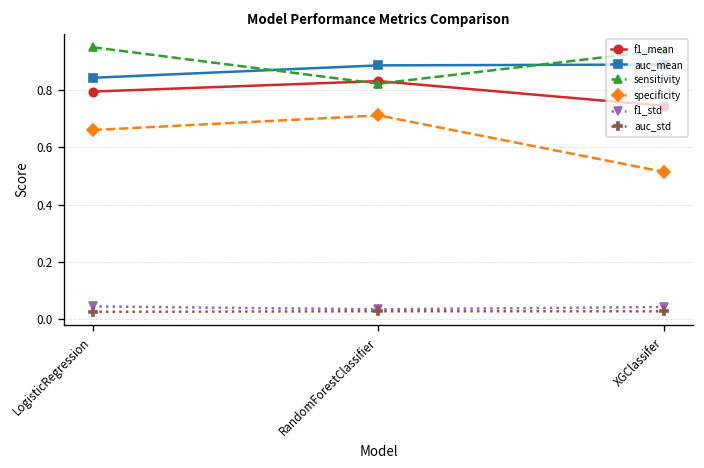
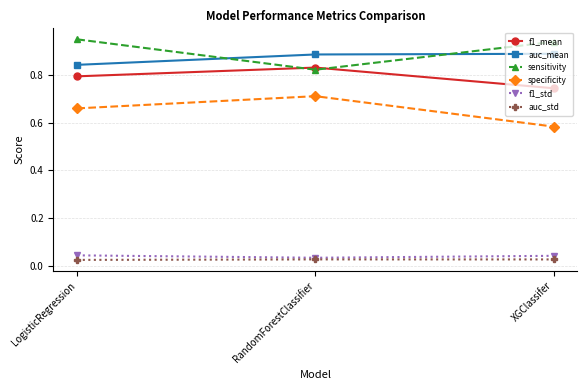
  {
    "f1_mean": {
      "LogisticRegression": 0.79
    },
    "auc_mean": {
      "LogisticRegression": 0.84,
      "RandomForestClassifier": 0.88
    },
    "sensitivity": {
      "LogisticRegression": 0.95
    },
    "specificity": {
      "LogisticRegression": 0.66,
      "RandomForestClassifier": 0.71,
-     "XGClassifer": 0.51
+     "XGClassifer": 0.58
    },
    "f1_std": {
      "LogisticRegression": 0.05,
      "XGClassifer": 0.04
    },
    "auc_std": {
      "LogisticRegression": 0.03,
      "XGClassifer": 0.03
    }
  }
